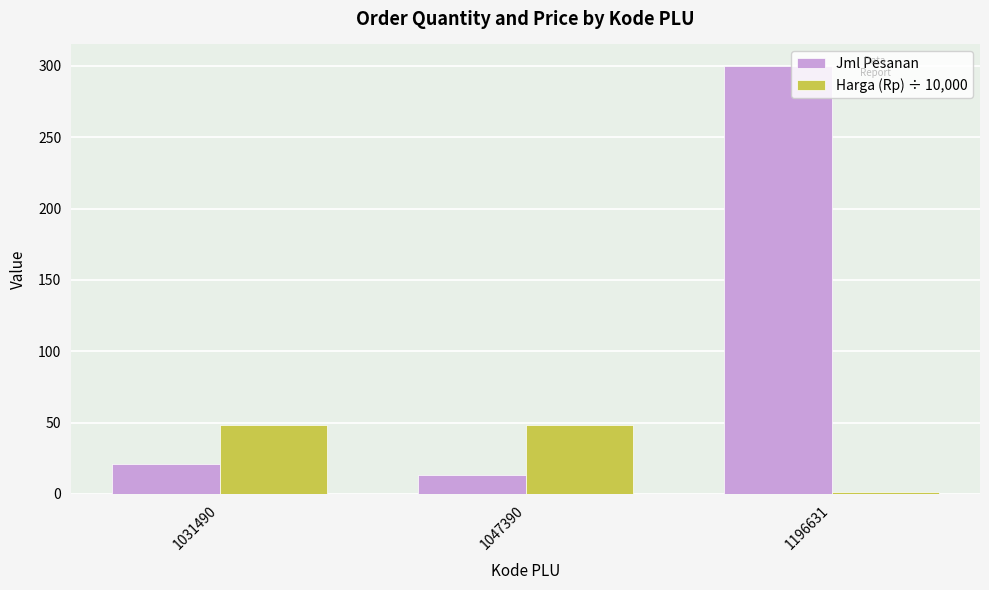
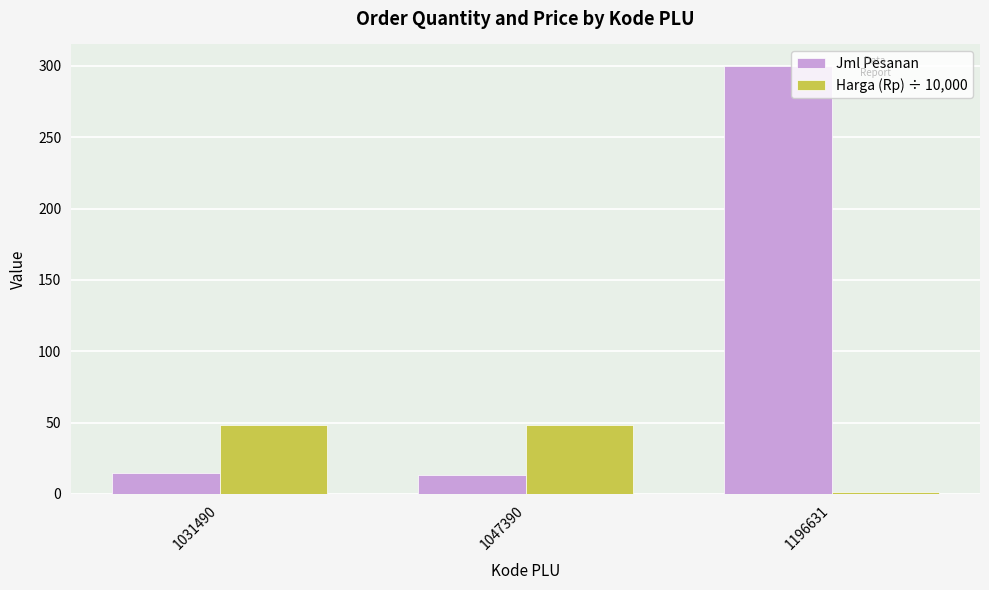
  {
    "Jml Pesanan": {
-     "1031490": 21,
+     "1031490": 15,
      "1047390": 13,
      "1196631": 300
    },
    "Harga (Rp) ÷ 10,000": {
      "1031490": 49,
      "1047390": 49
    }
  }
